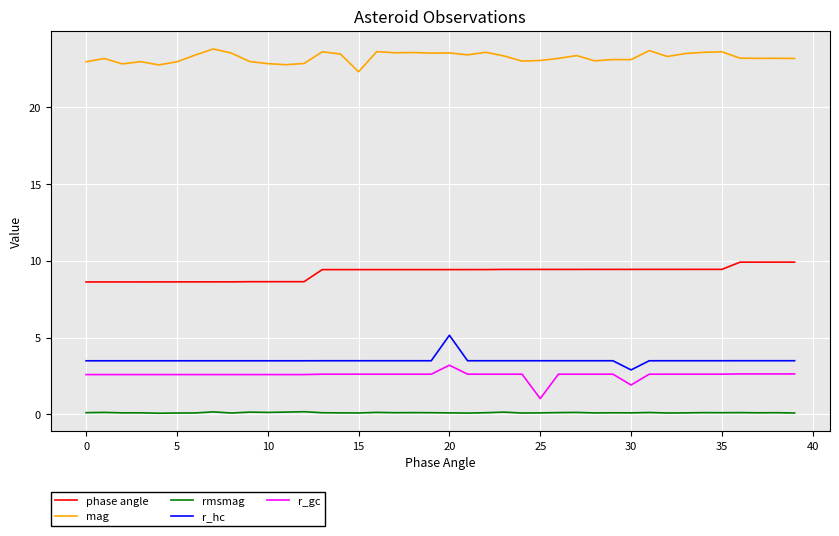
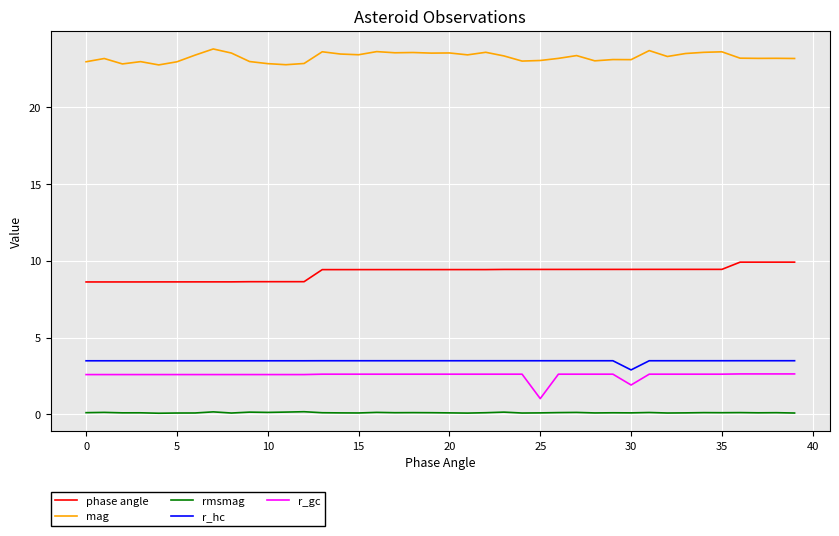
  {
    "phase angle": {
      "0": 8.6,
      "5": 8.6,
      "10": 8.6,
      "15": 9.4,
      "20": 9.4,
      "25": 9.4,
      "30": 9.4,
      "35": 9.4
    },
    "mag": {
      "0": 23.0,
      "5": 23.0,
      "10": 22.9,
-     "15": 22.3,
+     "15": 23.4,
      "20": 23.5,
      "25": 23.1,
      "30": 23.1,
      "35": 23.6
    },
    "rmsmag": {
      "0": 0.1,
      "5": 0.1,
      "10": 0.1,
      "15": 0.1,
      "20": 0.1,
      "25": 0.1,
      "30": 0.1,
      "35": 0.1
    },
    "r_hc": {
      "0": 3.5,
      "5": 3.5,
      "10": 3.5,
      "15": 3.5,
-     "20": 5.2,
+     "20": 3.5,
      "25": 3.5,
      "30": 2.9,
      "35": 3.5
    },
    "r_gc": {
      "0": 2.6,
      "5": 2.6,
      "10": 2.6,
      "15": 2.6,
-     "20": 3.2,
+     "20": 2.6,
      "25": 1.0,
      "30": 1.9,
      "35": 2.6
    }
  }
